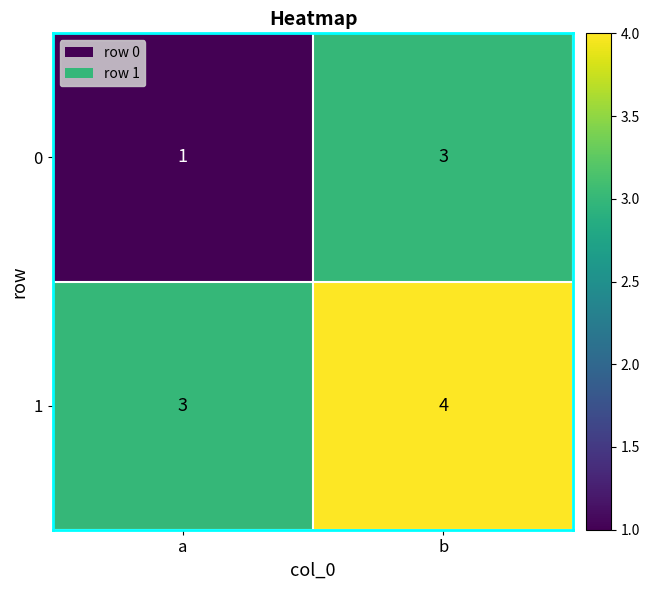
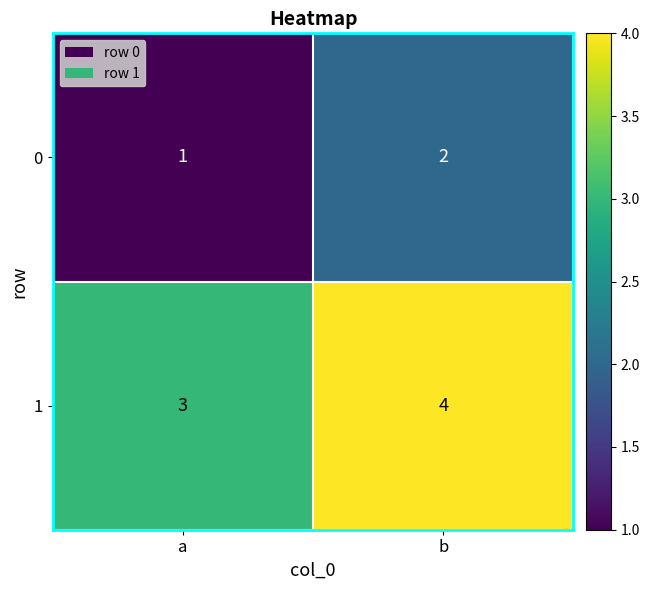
  {
    "0": {
      "a": 1,
-     "b": 3
+     "b": 2
    },
    "1": {
      "a": 3,
      "b": 4
    }
  }
